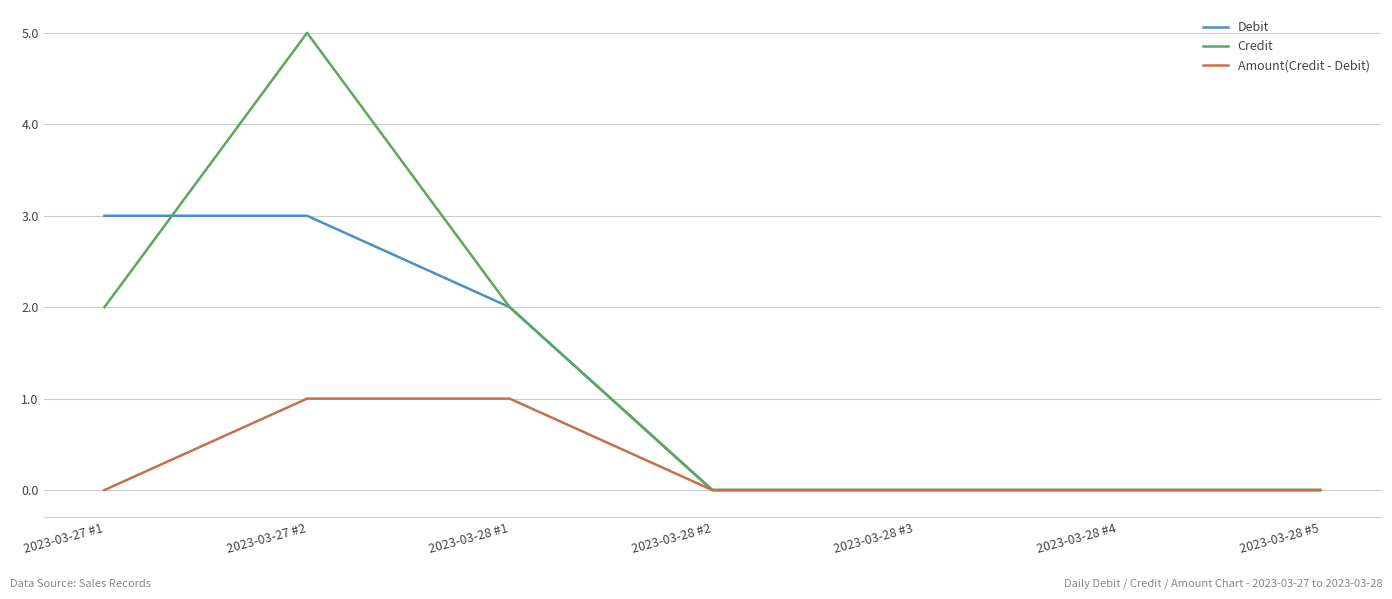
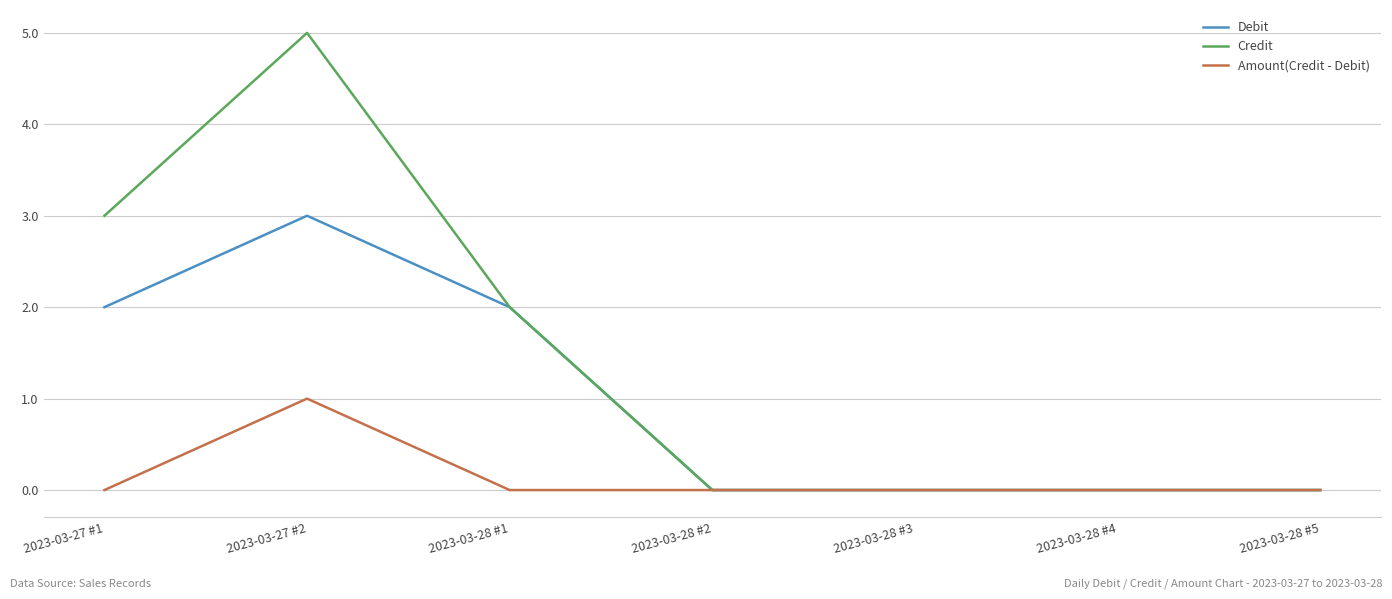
  {
    "Debit": {
-     "2023-03-27 #1": 3,
+     "2023-03-27 #1": 2,
      "2023-03-27 #2": 3
    },
    "Credit": {
-     "2023-03-27 #1": 2,
+     "2023-03-27 #1": 3,
      "2023-03-27 #2": 5
    },
    "Amount(Credit - Debit)": {
      "2023-03-27 #1": 0,
      "2023-03-27 #2": 1,
-     "2023-03-28 #1": 1
+     "2023-03-28 #1": 0
    }
  }
